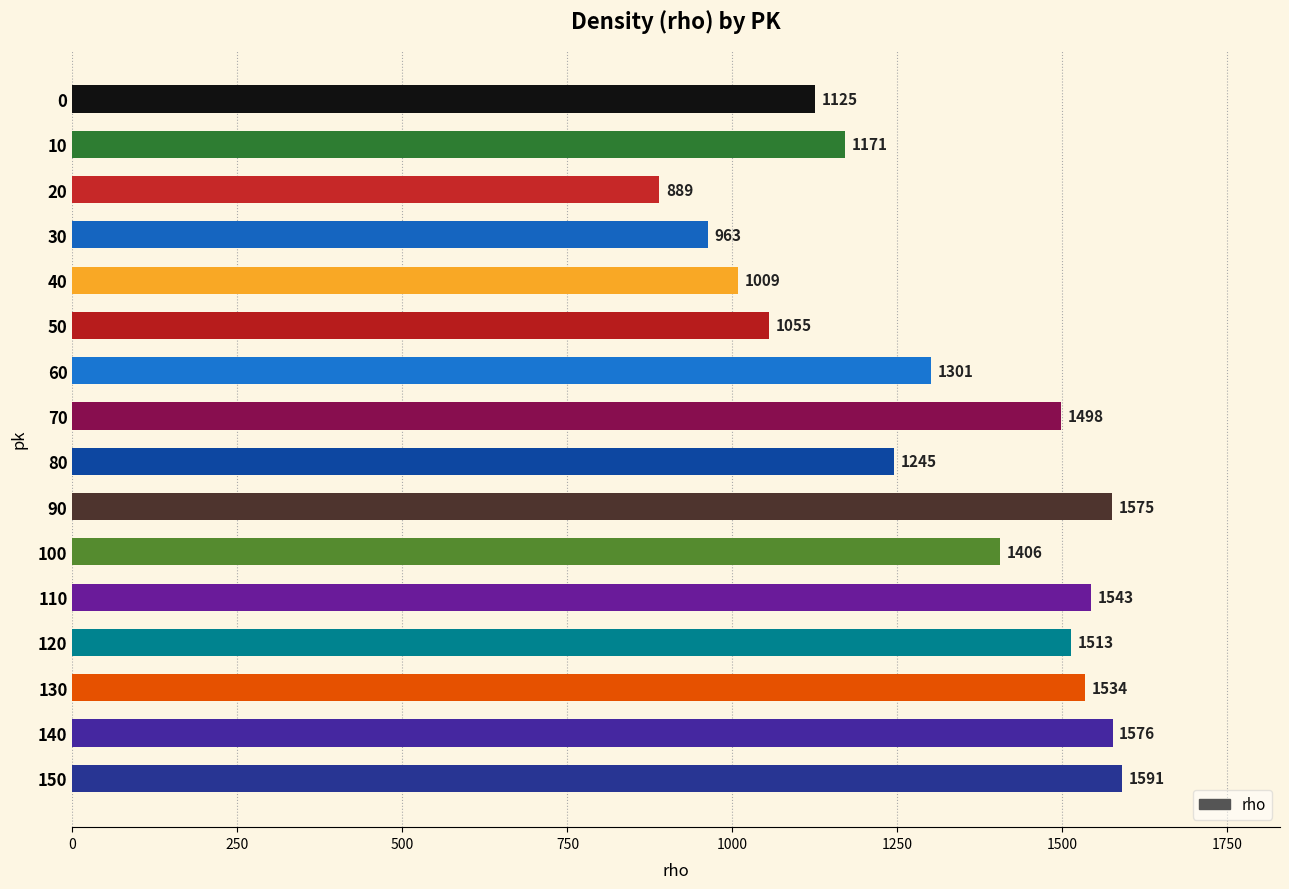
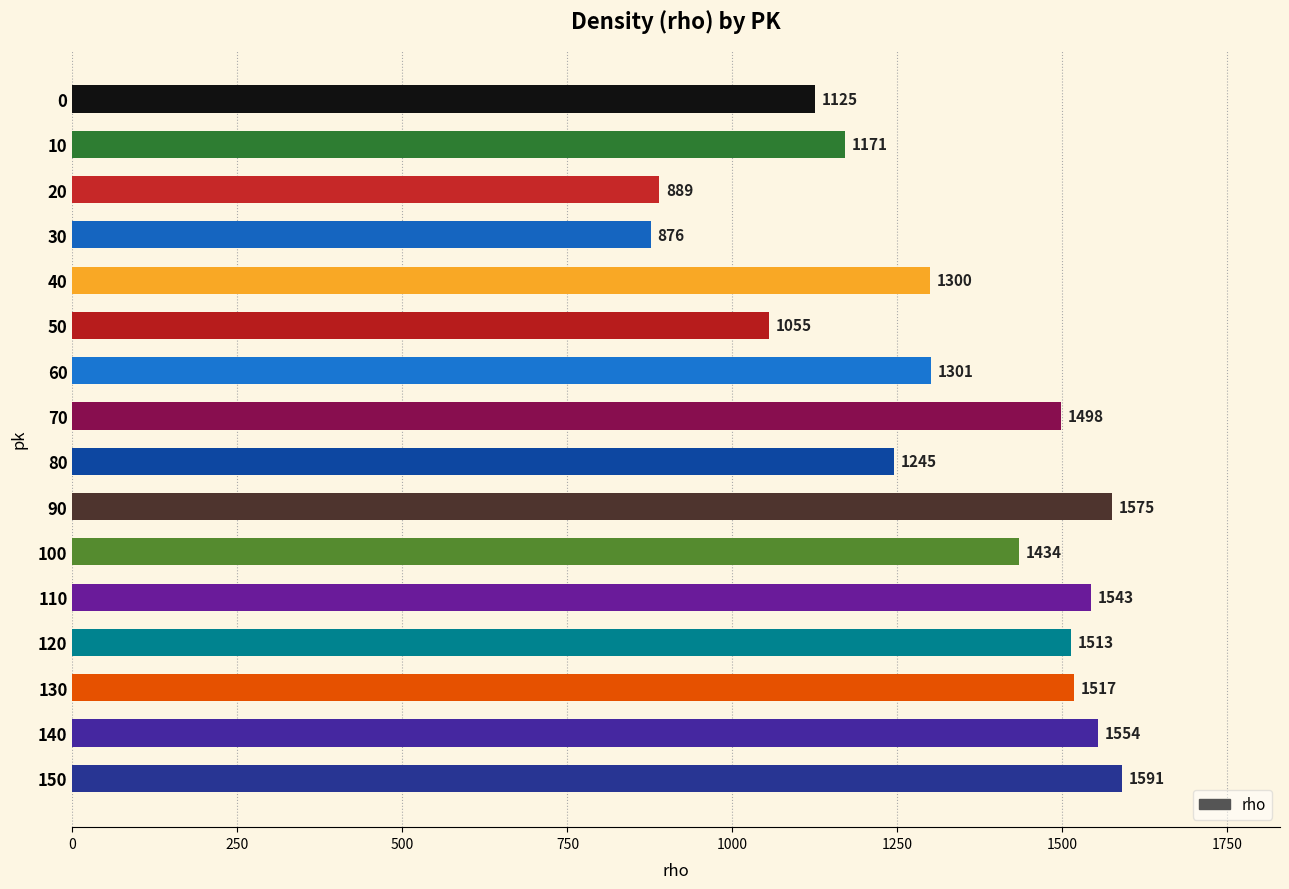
  {
    "0": 1125,
    "10": 1171,
    "20": 889,
-   "30": 963,
-   "40": 1009,
+   "30": 876,
+   "40": 1300,
    "50": 1055,
    "60": 1301,
    "70": 1498,
    "80": 1245,
    "90": 1575,
-   "100": 1406,
+   "100": 1434,
    "110": 1543,
    "120": 1513,
-   "130": 1534,
-   "140": 1576,
+   "130": 1517,
+   "140": 1554,
    "150": 1591
  }
